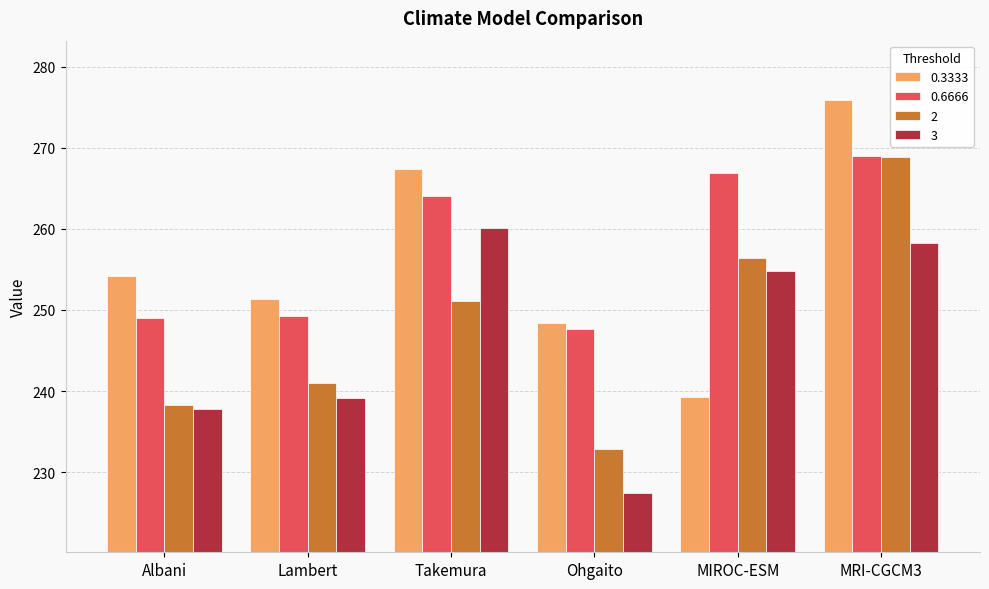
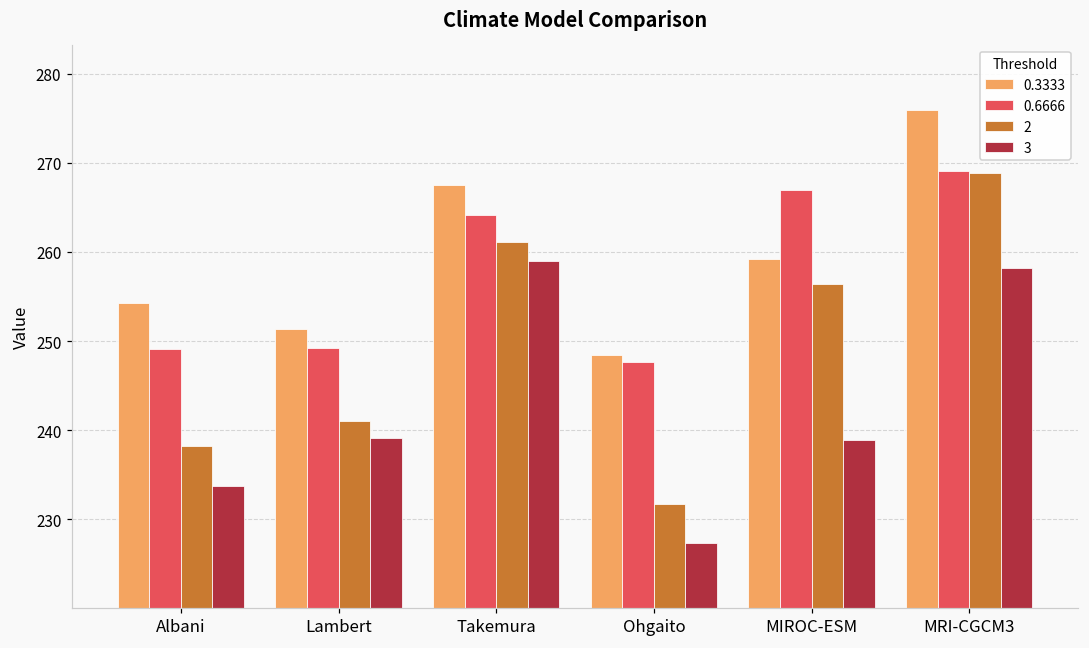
  {
    "0.3333": {
      "Albani": 254,
      "Lambert": 251,
      "Takemura": 267,
      "Ohgaito": 248,
-     "MIROC-ESM": 239,
+     "MIROC-ESM": 259,
      "MRI-CGCM3": 276
    },
    "0.6666": {
      "Albani": 249,
      "Lambert": 249,
      "Takemura": 264,
      "Ohgaito": 248,
      "MIROC-ESM": 267,
      "MRI-CGCM3": 269
    },
    "2": {
      "Albani": 238,
      "Lambert": 241,
-     "Takemura": 251,
-     "Ohgaito": 233,
+     "Takemura": 261,
+     "Ohgaito": 232,
      "MIROC-ESM": 256,
      "MRI-CGCM3": 269
    },
    "3": {
-     "Albani": 238,
+     "Albani": 234,
      "Lambert": 239,
-     "Takemura": 260,
+     "Takemura": 259,
      "Ohgaito": 227,
-     "MIROC-ESM": 255,
+     "MIROC-ESM": 239,
      "MRI-CGCM3": 258
    }
  }
